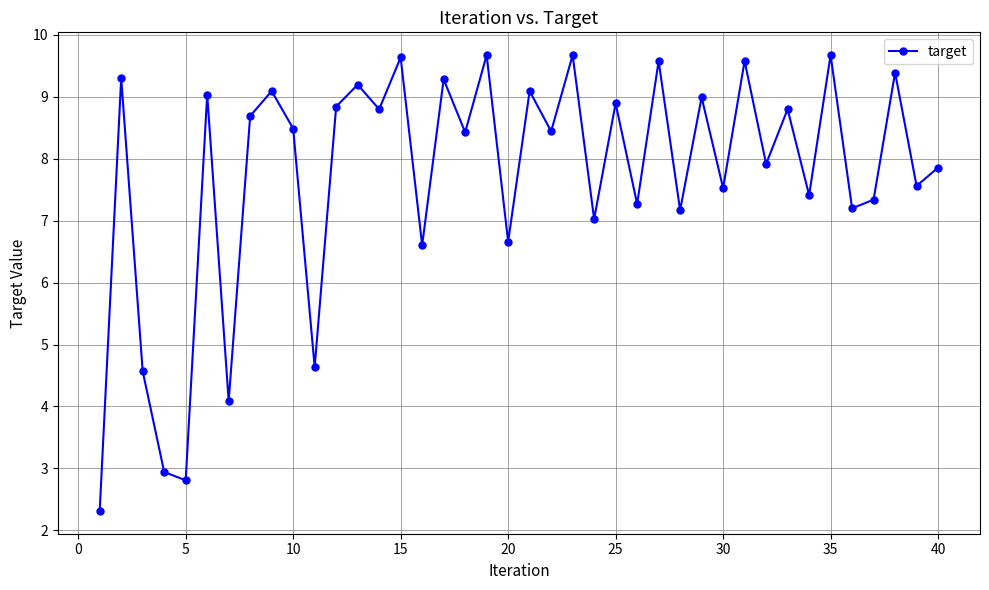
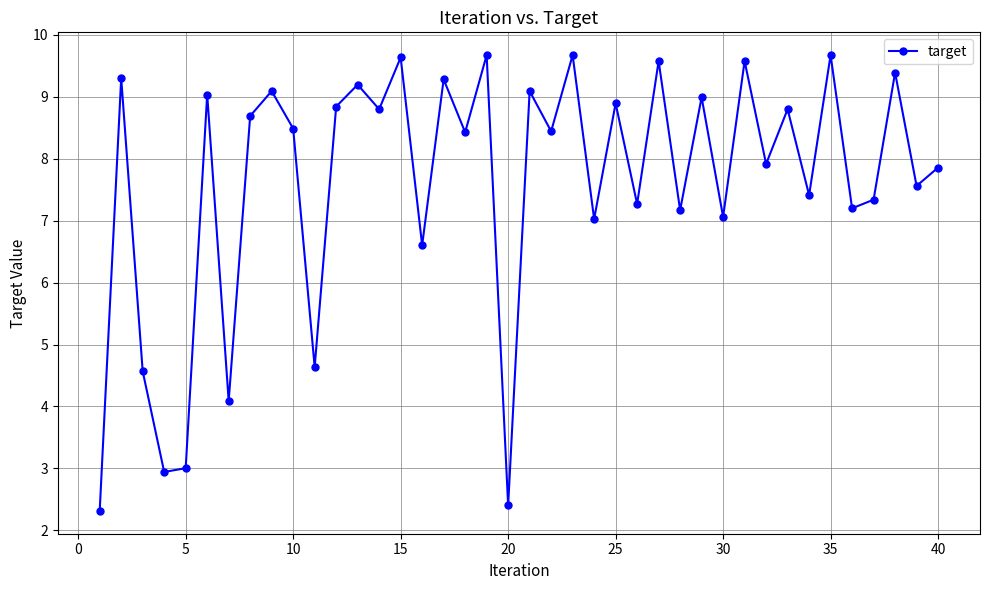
  {
-   "5": 2.8,
+   "5": 3.0,
    "10": 8.5,
    "15": 9.6,
-   "20": 6.7,
+   "20": 2.4,
    "25": 8.9,
-   "30": 7.5,
+   "30": 7.1,
    "35": 9.7,
    "40": 7.9
  }
